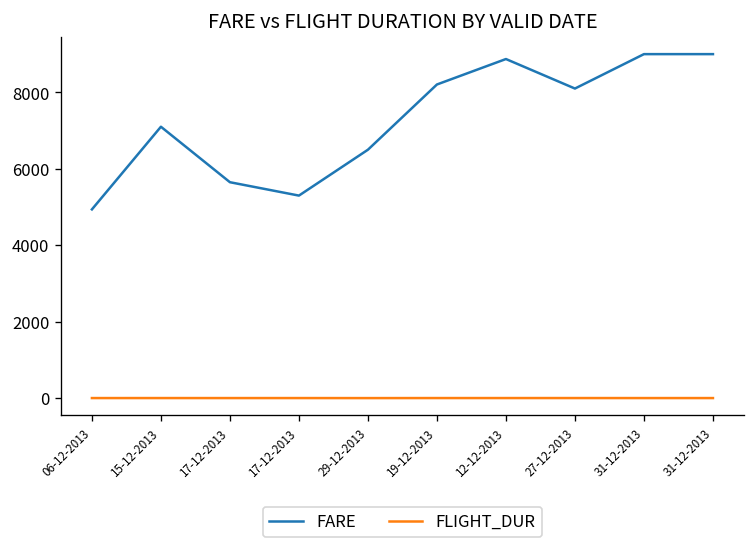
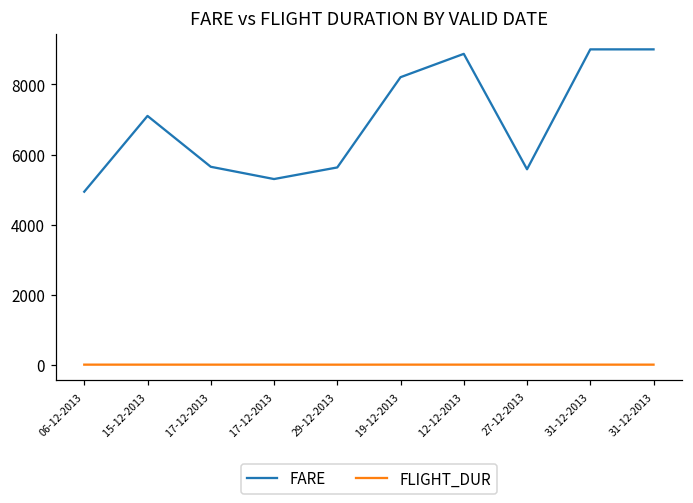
  {
    "FARE": {
      "06-12-2013": 4900,
      "15-12-2013": 7100,
-     "29-12-2013": 6500,
+     "29-12-2013": 5600,
      "19-12-2013": 8200,
      "12-12-2013": 8900,
-     "27-12-2013": 8100
+     "27-12-2013": 5600
    },
    "FLIGHT_DUR": {
      "06-12-2013": 0,
      "15-12-2013": 0,
      "29-12-2013": 0,
      "19-12-2013": 0,
      "12-12-2013": 0,
      "27-12-2013": 0
    }
  }
